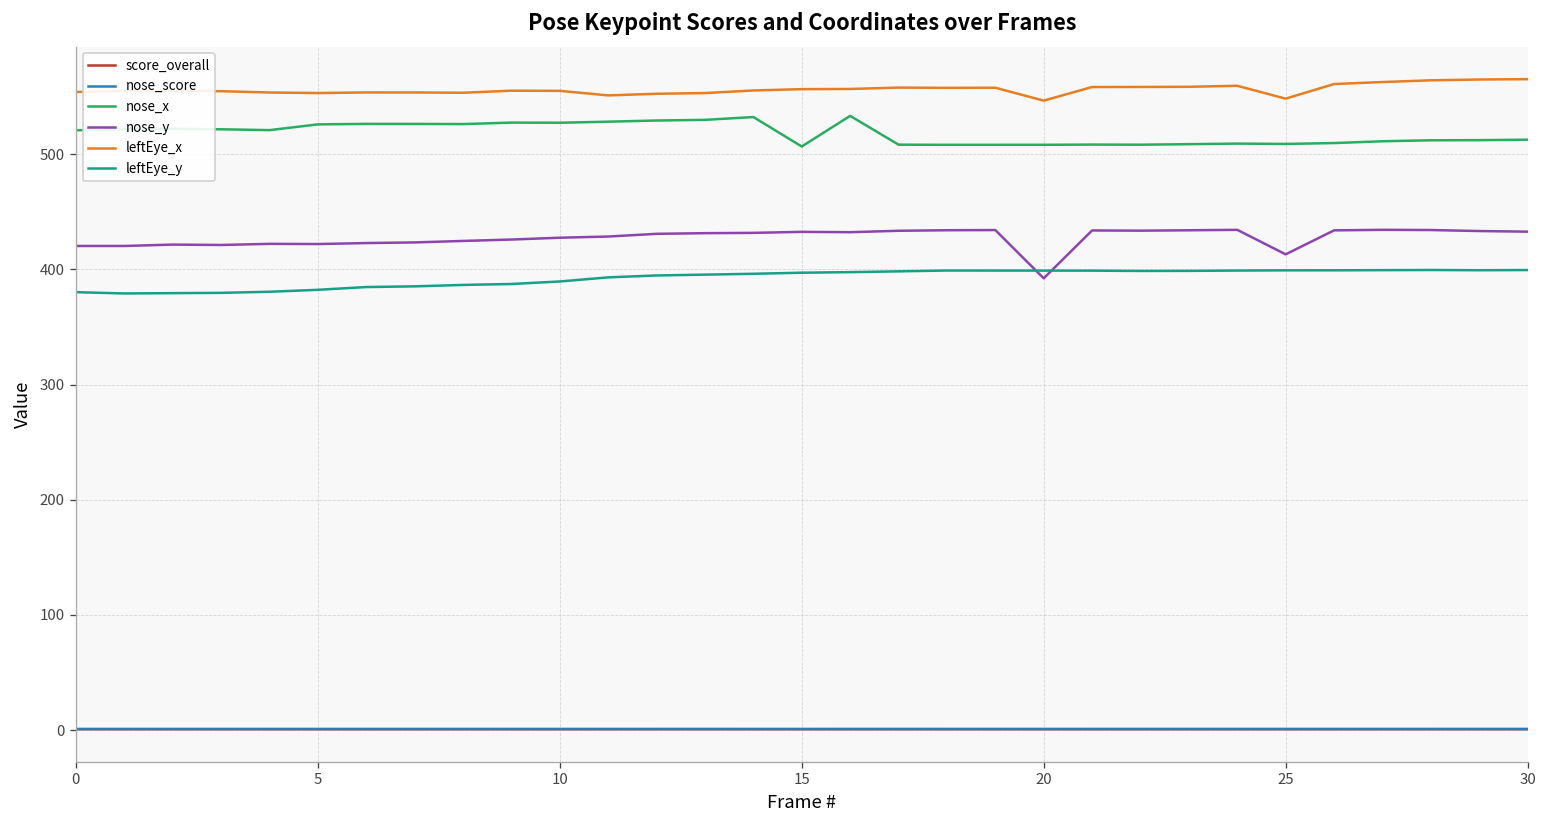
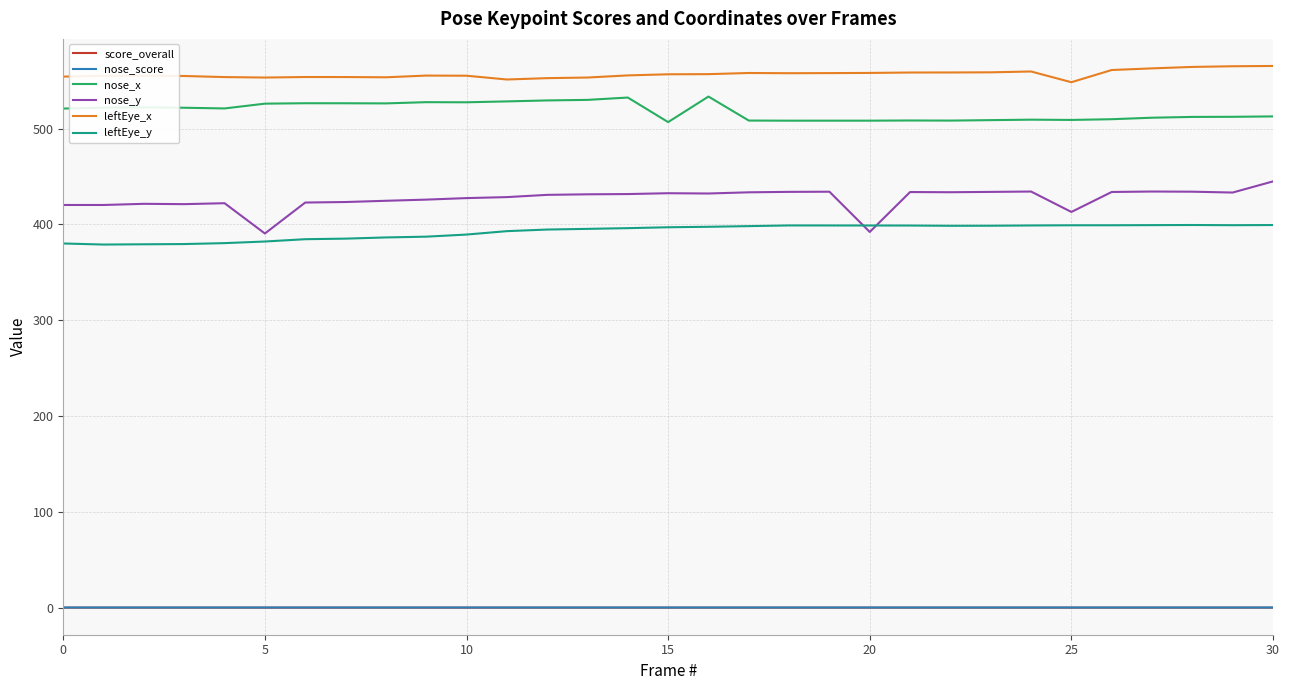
  {
    "nose_score": {
      "0": 0,
      "5": 0,
      "10": 0,
      "15": 0,
      "20": 0,
      "25": 0,
      "30": 0
    },
    "nose_y": {
      "0": 420,
-     "5": 420,
+     "5": 390,
      "10": 430,
      "15": 430,
      "20": 390,
      "25": 410,
-     "30": 430
+     "30": 440
    },
    "leftEye_x": {
      "0": 550,
      "5": 550,
      "10": 550,
      "15": 560,
-     "20": 550,
+     "20": 560,
      "25": 550,
      "30": 570
    }
  }
